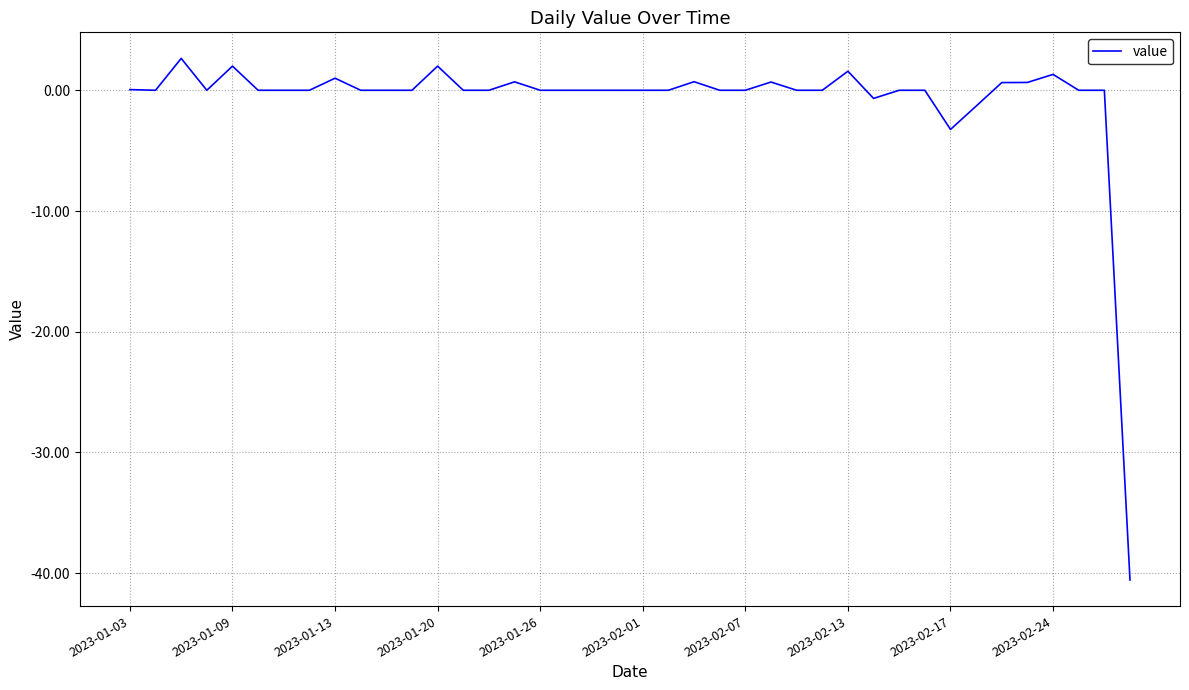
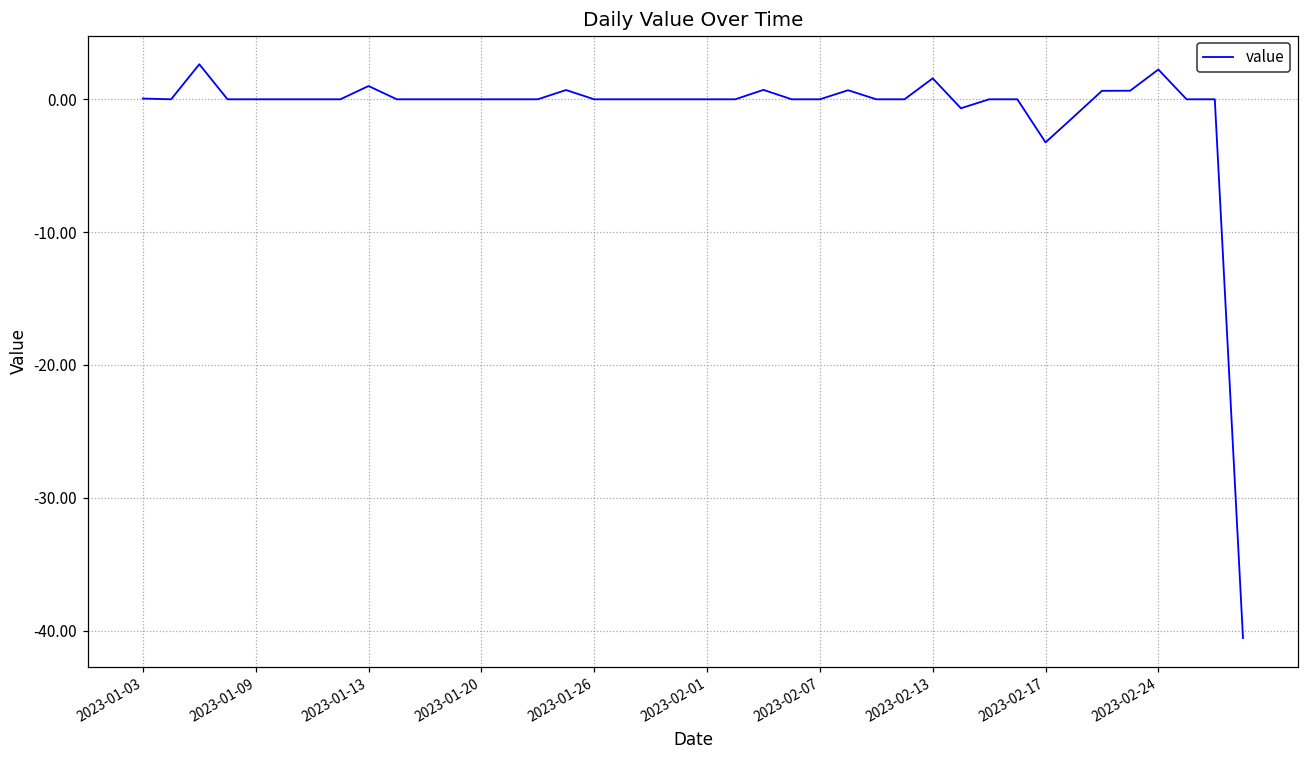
  {
    "2023-01-03": 0.1,
-   "2023-01-09": 2,
+   "2023-01-09": 0,
    "2023-01-13": 1.0,
-   "2023-01-20": 2,
+   "2023-01-20": 0,
    "2023-01-26": 0.0,
    "2023-02-01": 0.0,
    "2023-02-07": 0.0,
    "2023-02-13": 1.6,
    "2023-02-17": -3.2,
-   "2023-02-24": 1.3
+   "2023-02-24": 2.2
  }
